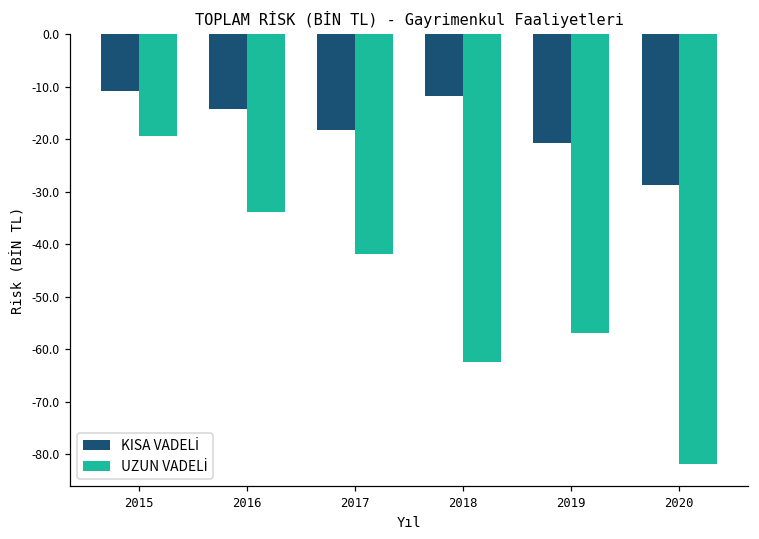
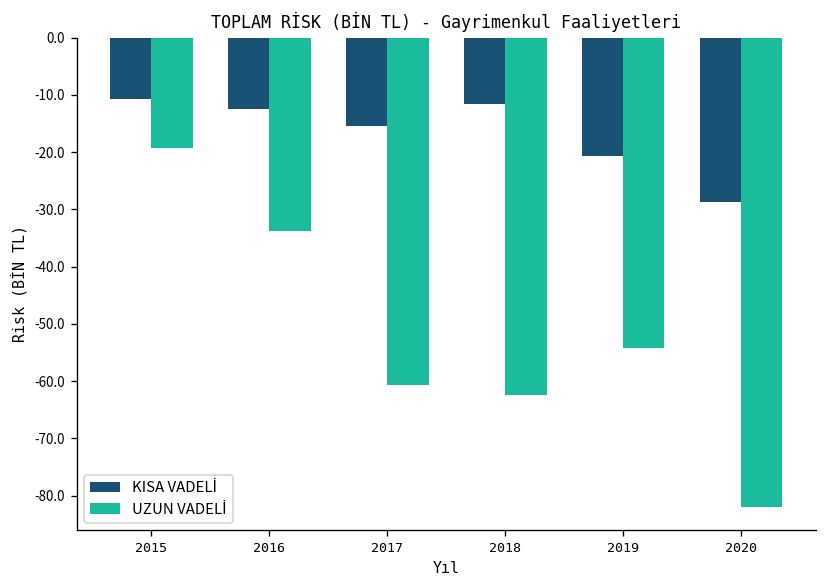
  {
    "KISA VADELİ": {
      "2015": -11,
-     "2016": -14,
-     "2017": -18,
+     "2016": -12,
+     "2017": -15,
      "2018": -12,
      "2019": -21,
      "2020": -29
    },
    "UZUN VADELİ": {
      "2015": -19,
      "2016": -34,
-     "2017": -42,
+     "2017": -61,
      "2018": -62,
-     "2019": -57,
+     "2019": -54,
      "2020": -82
    }
  }
